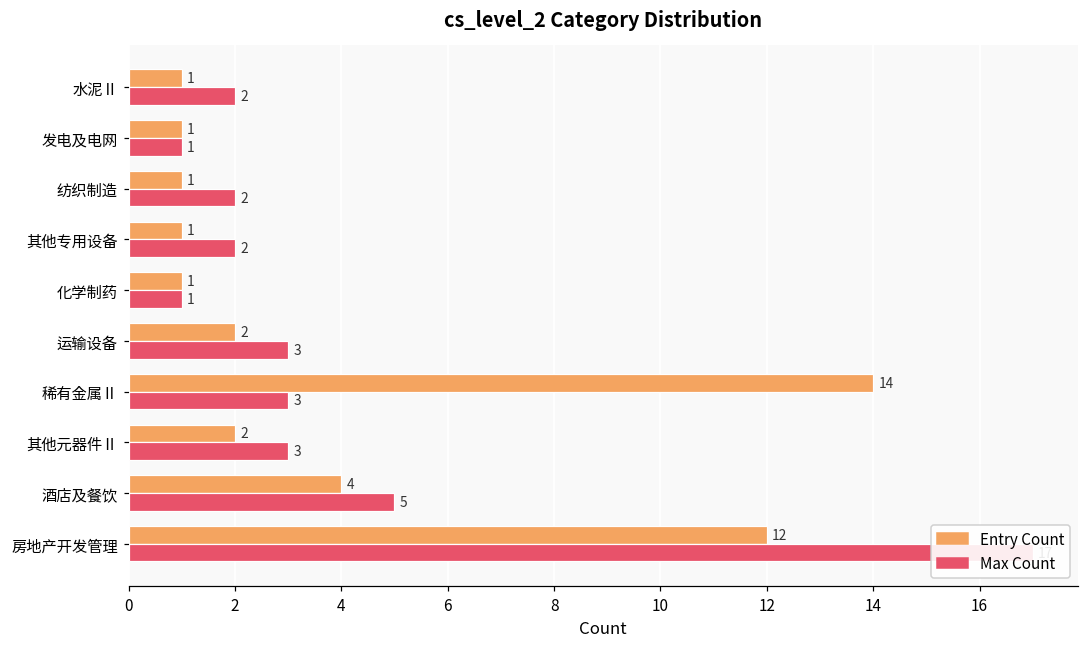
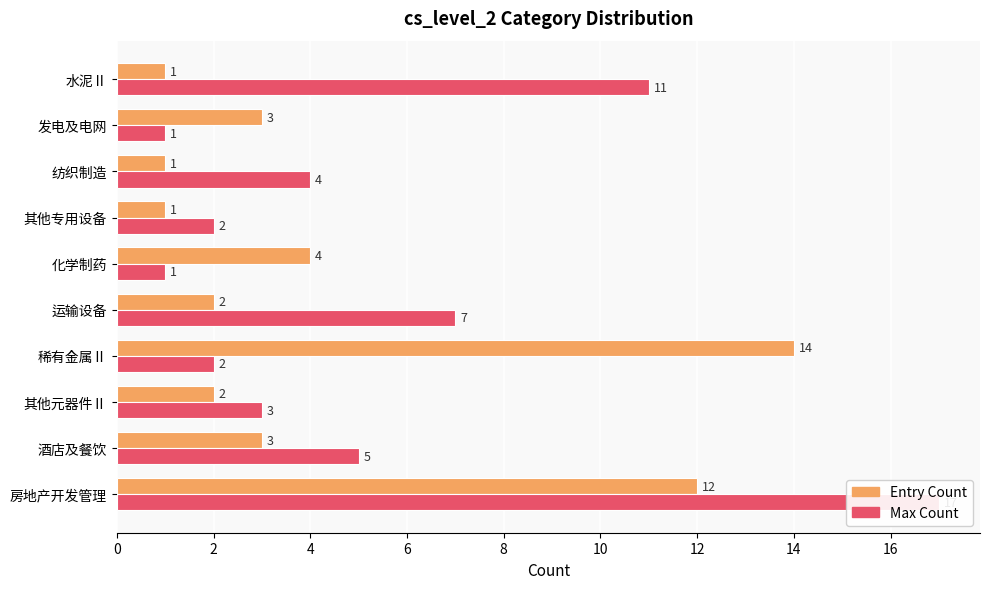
  {
    "Entry Count": {
      "水泥Ⅱ": 1,
-     "发电及电网": 1,
+     "发电及电网": 3,
      "纺织制造": 1,
      "其他专用设备": 1,
-     "化学制药": 1,
+     "化学制药": 4,
      "运输设备": 2,
      "稀有金属Ⅱ": 14,
      "其他元器件Ⅱ": 2,
-     "酒店及餐饮": 4,
+     "酒店及餐饮": 3,
      "房地产开发管理": 12
    },
    "Max Count": {
-     "水泥Ⅱ": 2,
+     "水泥Ⅱ": 11,
      "发电及电网": 1,
-     "纺织制造": 2,
+     "纺织制造": 4,
      "其他专用设备": 2,
      "化学制药": 1,
-     "运输设备": 3,
-     "稀有金属Ⅱ": 3,
+     "运输设备": 7,
+     "稀有金属Ⅱ": 2,
      "其他元器件Ⅱ": 3,
      "酒店及餐饮": 5
    }
  }
